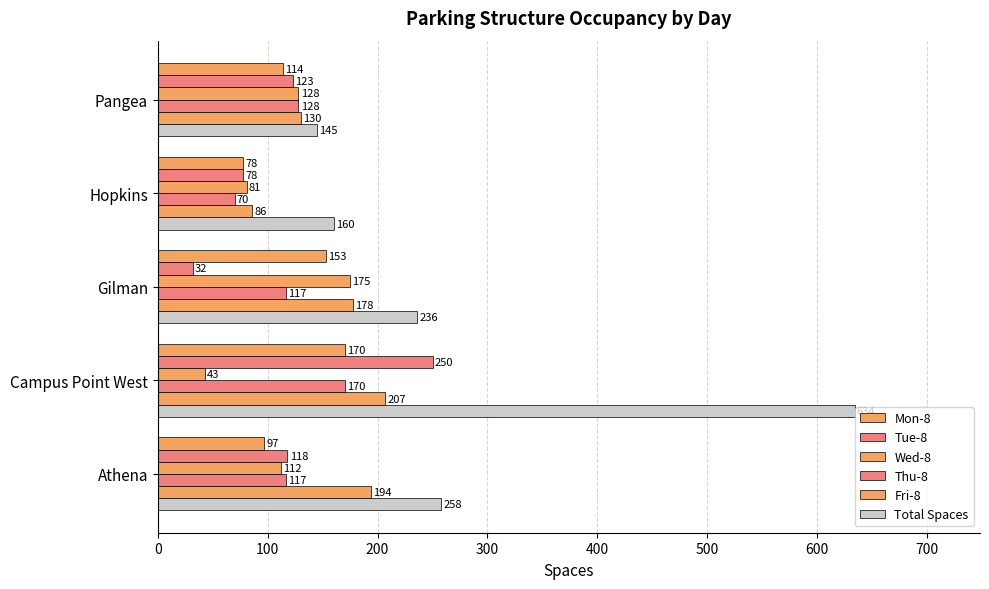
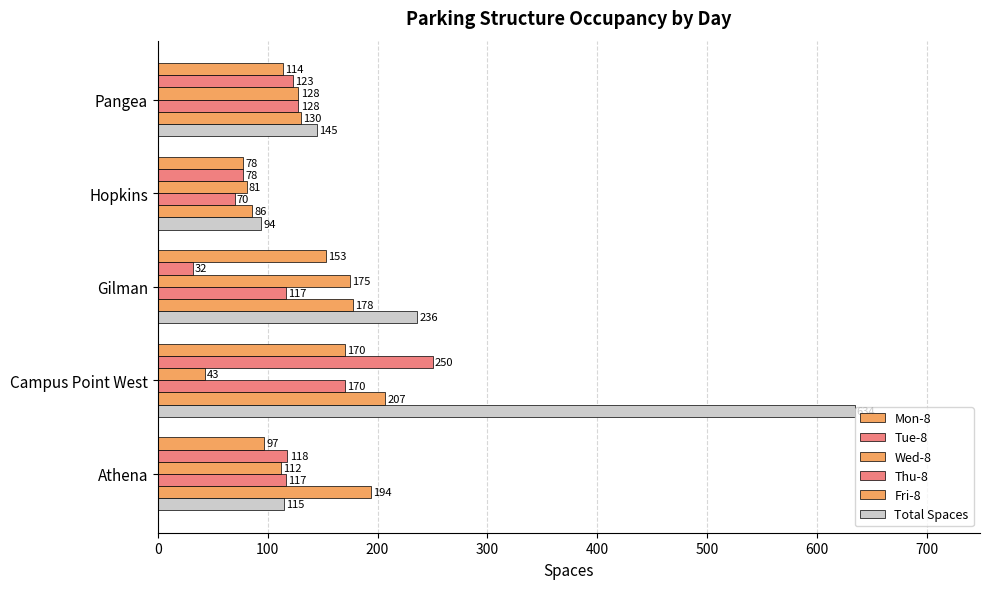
  {
    "Total Spaces": {
      "Pangea": 145,
-     "Hopkins": 160,
+     "Hopkins": 94,
      "Gilman": 236,
-     "Athena": 258
+     "Athena": 115
    }
  }
